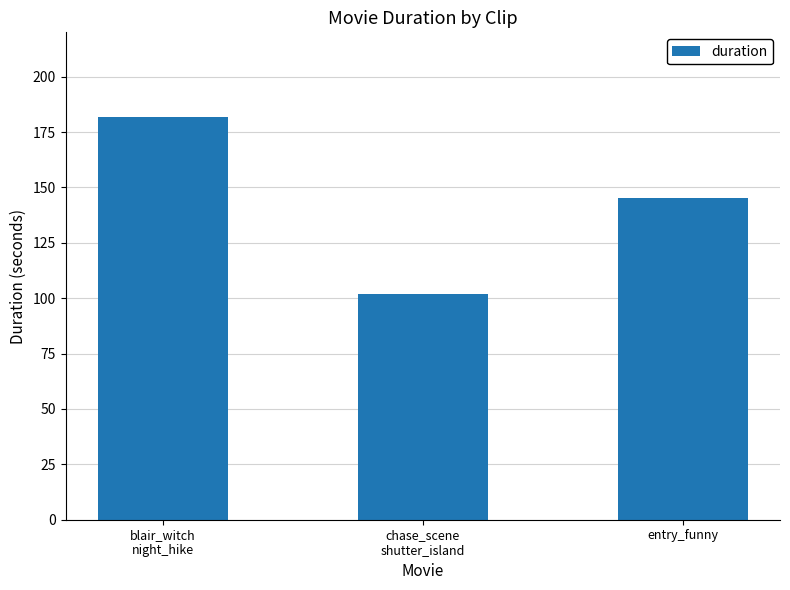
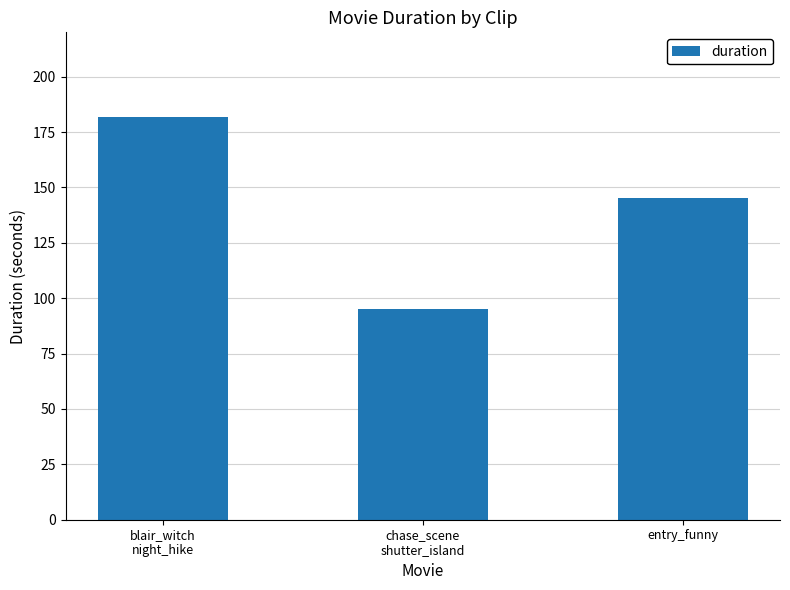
  {
    "blair_witch night_hike": 182,
-   "chase_scene shutter_island": 102,
+   "chase_scene shutter_island": 95,
    "entry_funny": 145
  }
